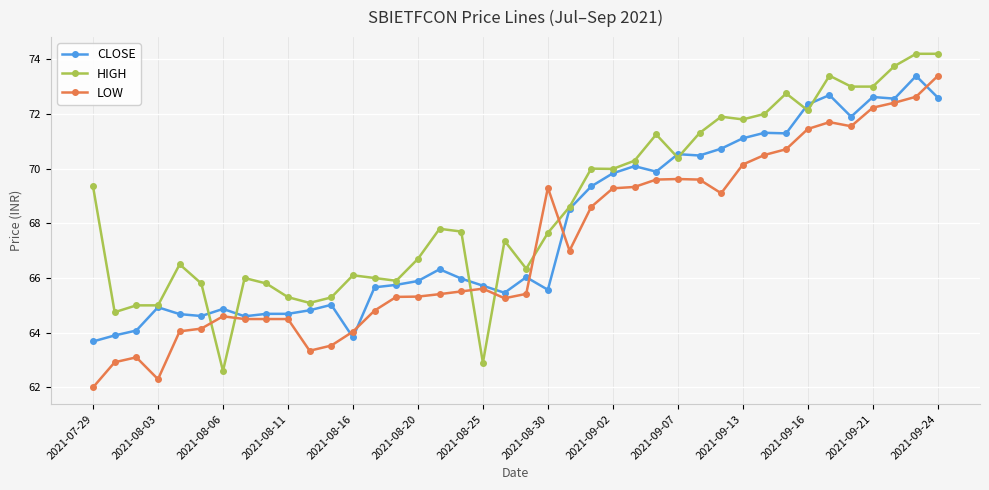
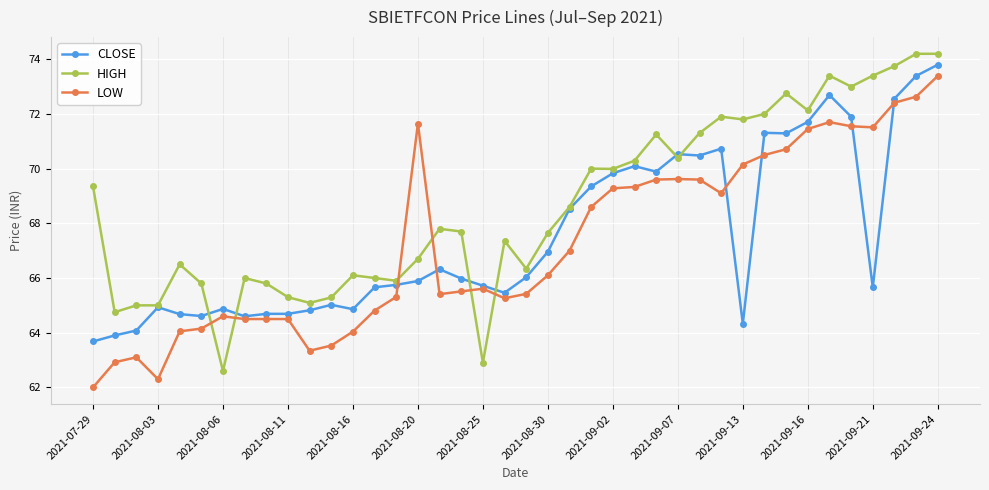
  {
    "CLOSE": {
      "2021-07-29": 63.7,
      "2021-08-06": 64.9,
      "2021-08-11": 64.7,
-     "2021-08-16": 63.8,
+     "2021-08-16": 64.9,
      "2021-08-20": 65.9,
      "2021-08-25": 65.7,
-     "2021-08-30": 65.6,
+     "2021-08-30": 67.0,
      "2021-09-02": 69.8,
      "2021-09-07": 70.5,
-     "2021-09-13": 71.1,
-     "2021-09-16": 72.4,
-     "2021-09-21": 72.6,
-     "2021-09-24": 72.6
+     "2021-09-13": 64.3,
+     "2021-09-16": 71.7,
+     "2021-09-21": 65.7,
+     "2021-09-24": 73.8
    },
    "HIGH": {
      "2021-07-29": 69.4,
      "2021-08-06": 62.6,
      "2021-08-11": 65.3,
      "2021-08-16": 66.1,
      "2021-08-20": 66.7,
      "2021-08-25": 62.9,
      "2021-08-30": 67.7,
      "2021-09-02": 70.0,
      "2021-09-07": 70.4,
      "2021-09-13": 71.8,
      "2021-09-16": 72.1,
-     "2021-09-21": 73.0,
+     "2021-09-21": 73.4,
      "2021-09-24": 74.2
    },
    "LOW": {
      "2021-07-29": 62.0,
      "2021-08-03": 62.3,
      "2021-08-06": 64.6,
      "2021-08-11": 64.5,
      "2021-08-16": 64.0,
-     "2021-08-20": 65.3,
+     "2021-08-20": 71.7,
      "2021-08-25": 65.6,
-     "2021-08-30": 69.3,
+     "2021-08-30": 66.1,
      "2021-09-02": 69.3,
      "2021-09-07": 69.6,
      "2021-09-13": 70.2,
      "2021-09-16": 71.5,
-     "2021-09-21": 72.2,
+     "2021-09-21": 71.5,
      "2021-09-24": 73.4
    }
  }
